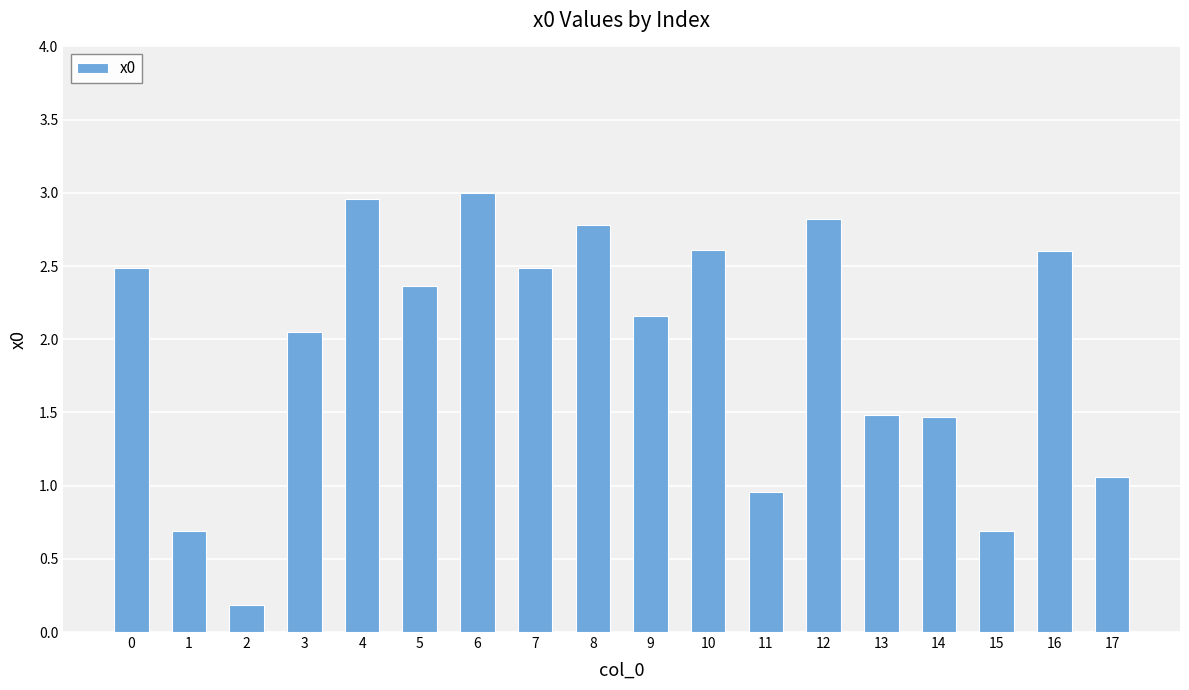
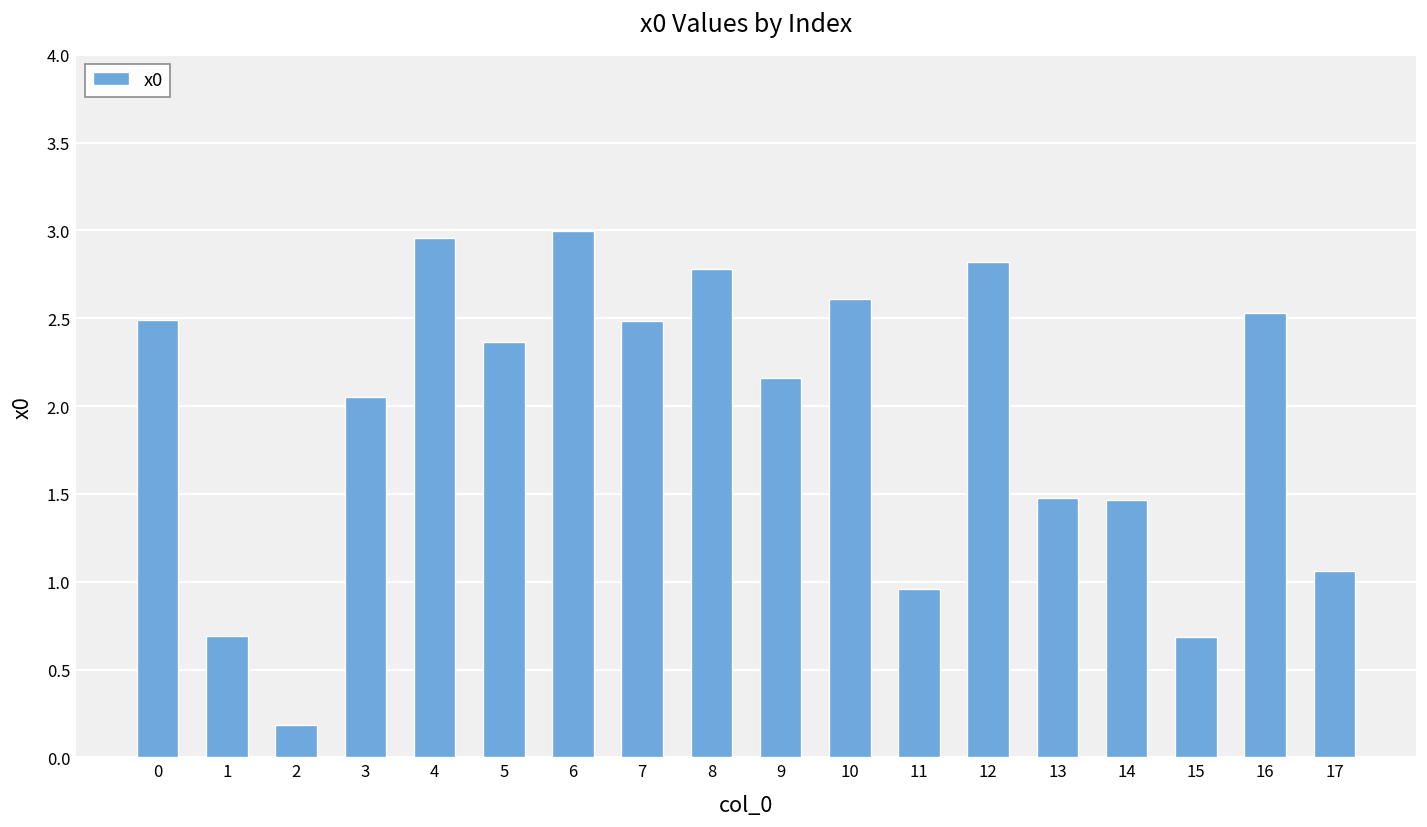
  {
    "0": 2.49,
    "1": 0.69,
    "2": 0.19,
    "3": 2.05,
    "4": 2.96,
    "5": 2.37,
    "6": 3.00,
    "7": 2.49,
    "8": 2.78,
    "9": 2.16,
    "10": 2.61,
    "11": 0.96,
    "12": 2.82,
    "13": 1.48,
    "14": 1.47,
    "15": 0.69,
-   "16": 2.60,
+   "16": 2.53,
    "17": 1.06
  }
